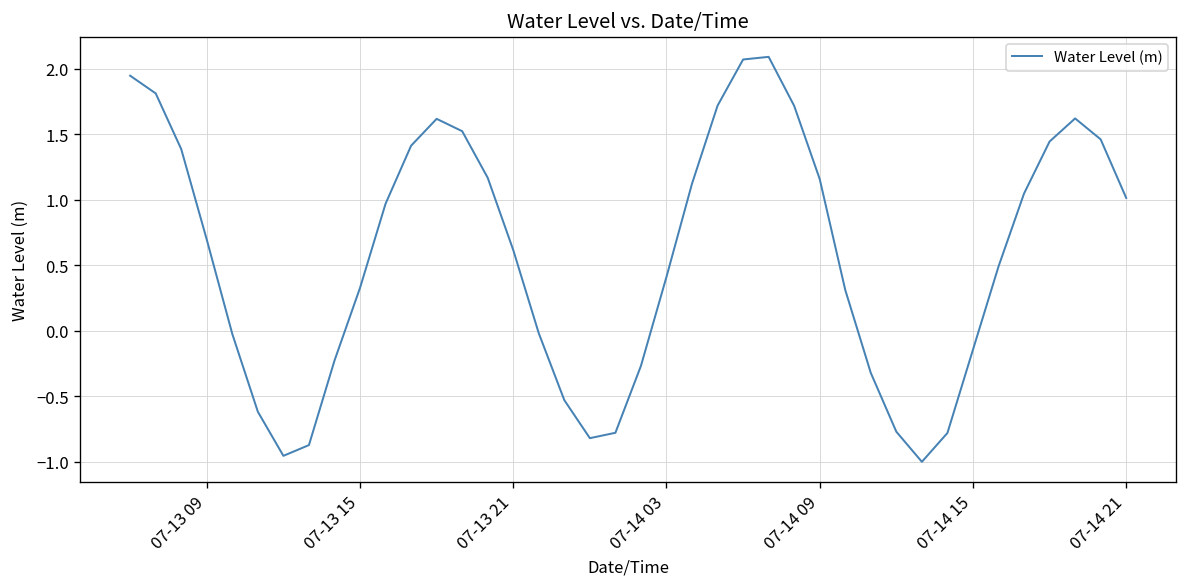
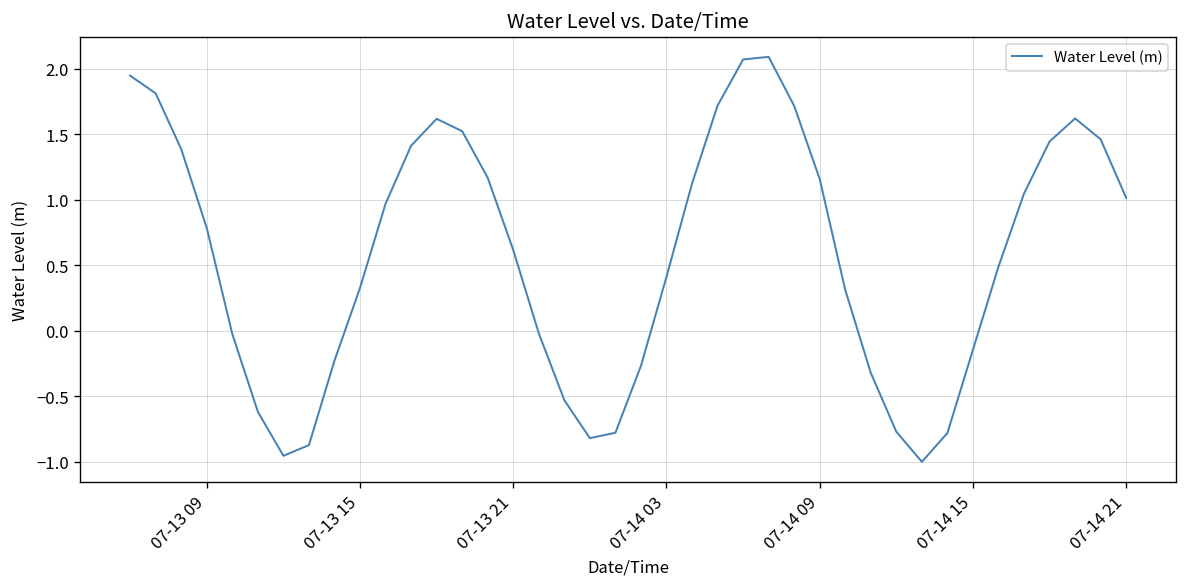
  {
-   "07-13 09": 0.69,
+   "07-13 09": 0.78,
    "07-13 15": 0.33,
    "07-13 21": 0.62,
    "07-14 03": 0.41,
    "07-14 09": 1.16,
    "07-14 15": -0.15,
    "07-14 21": 1.01
  }
